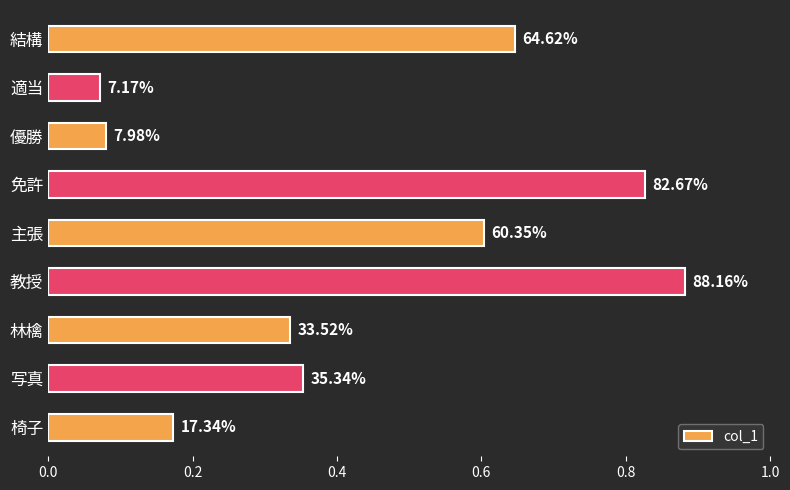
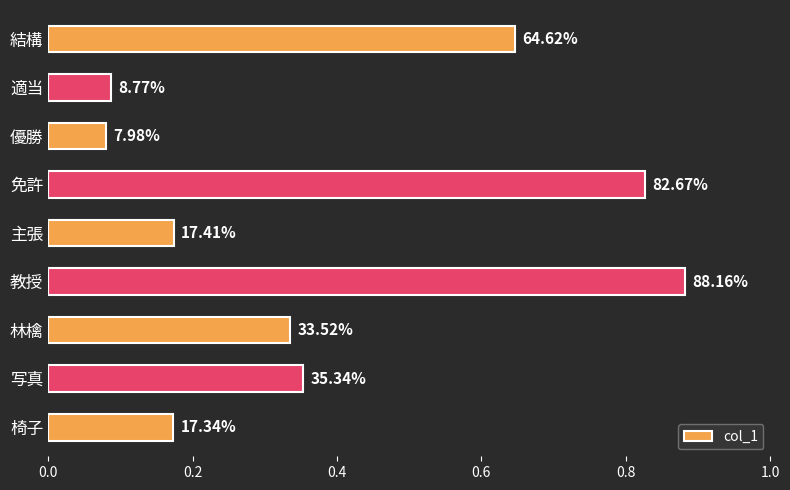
  {
    "結構": "64.62%",
-   "適当": "7.17%",
+   "適当": "8.77%",
    "優勝": "7.98%",
    "免許": "82.67%",
-   "主張": "60.35%",
+   "主張": "17.41%",
    "教授": "88.16%",
    "林檎": "33.52%",
    "写真": "35.34%",
    "椅子": "17.34%"
  }
